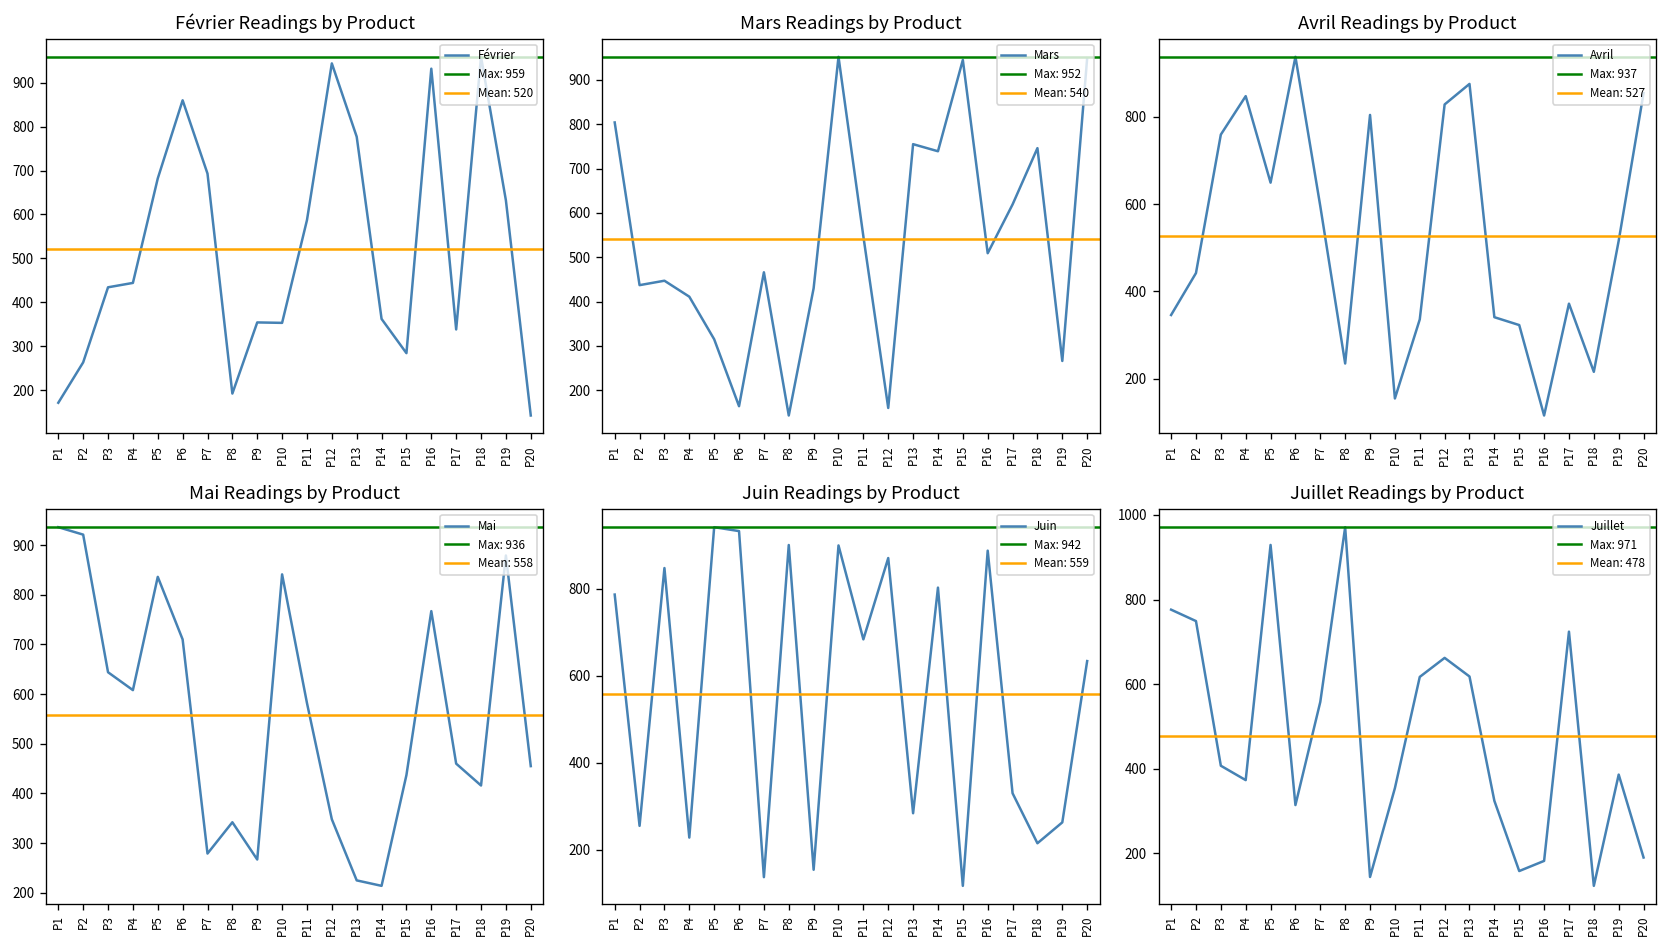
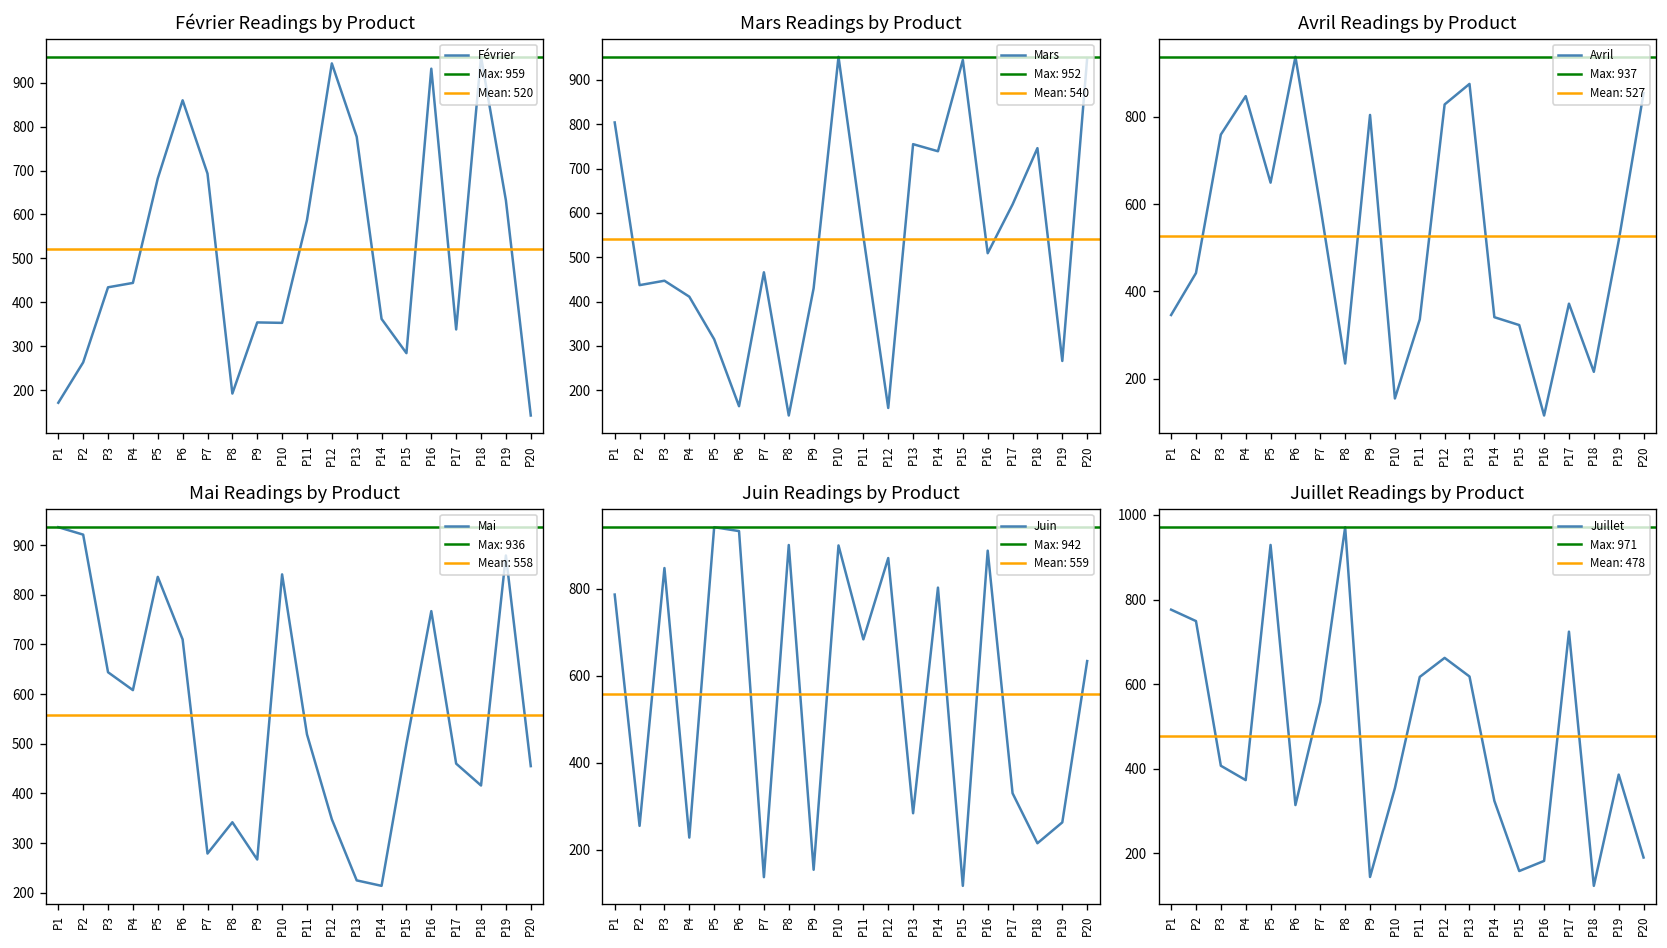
  {
    "Février Readings by Product": {
      "P1": 170,
      "P2": 260,
      "P3": 430,
      "P4": 440,
      "P5": 680,
      "P6": 860,
      "P7": 690,
      "P8": 190,
      "P9": 350,
      "P10": 350,
      "P11": 590,
      "P12": 940,
      "P13": 780,
      "P14": 360,
      "P15": 280,
      "P16": 930,
      "P17": 340,
      "P19": 630,
      "P20": 140
    },
    "Mars Readings by Product": {
      "P1": 800,
      "P2": 440,
      "P3": 450,
      "P4": 410,
      "P5": 320,
      "P6": 160,
      "P7": 470,
      "P8": 140,
      "P9": 430,
      "P10": 950,
      "P11": 550,
      "P12": 160,
      "P13": 760,
      "P14": 740,
      "P15": 950,
      "P16": 510,
      "P17": 620,
      "P18": 750,
      "P19": 270
    },
    "Avril Readings by Product": {
      "P1": 350,
      "P2": 440,
      "P3": 760,
      "P4": 850,
      "P5": 650,
      "P6": 940,
      "P7": 600,
      "P8": 240,
      "P9": 800,
      "P10": 160,
      "P11": 340,
      "P12": 830,
      "P13": 880,
      "P14": 340,
      "P15": 320,
      "P16": 120,
      "P17": 370,
      "P18": 220,
      "P19": 520
    },
    "Mai Readings by Product": {
      "P1": 940,
      "P2": 920,
      "P3": 640,
      "P4": 610,
      "P5": 840,
      "P6": 710,
      "P7": 280,
      "P8": 340,
      "P9": 270,
      "P10": 840,
-     "P11": 580,
+     "P11": 520,
      "P12": 350,
      "P13": 230,
      "P14": 210,
-     "P15": 440,
+     "P15": 500,
      "P16": 770,
      "P17": 460,
      "P18": 420,
      "P20": 460
    },
    "Juin Readings by Product": {
      "P1": 790,
      "P2": 260,
      "P3": 850,
      "P4": 230,
      "P5": 940,
      "P6": 930,
      "P7": 140,
      "P8": 900,
      "P9": 150,
      "P10": 900,
      "P11": 680,
      "P12": 870,
      "P13": 280,
      "P14": 800,
      "P15": 120,
      "P16": 890,
      "P17": 330,
      "P18": 220,
      "P19": 260,
      "P20": 630
    },
    "Juillet Readings by Product": {
      "P1": 780,
      "P2": 750,
      "P3": 410,
      "P4": 370,
      "P5": 930,
      "P6": 310,
      "P7": 560,
      "P8": 970,
      "P9": 140,
      "P10": 350,
      "P11": 620,
      "P12": 660,
      "P13": 620,
      "P14": 320,
      "P15": 160,
      "P16": 180,
      "P17": 720,
      "P18": 120,
      "P19": 390,
      "P20": 190
    }
  }
